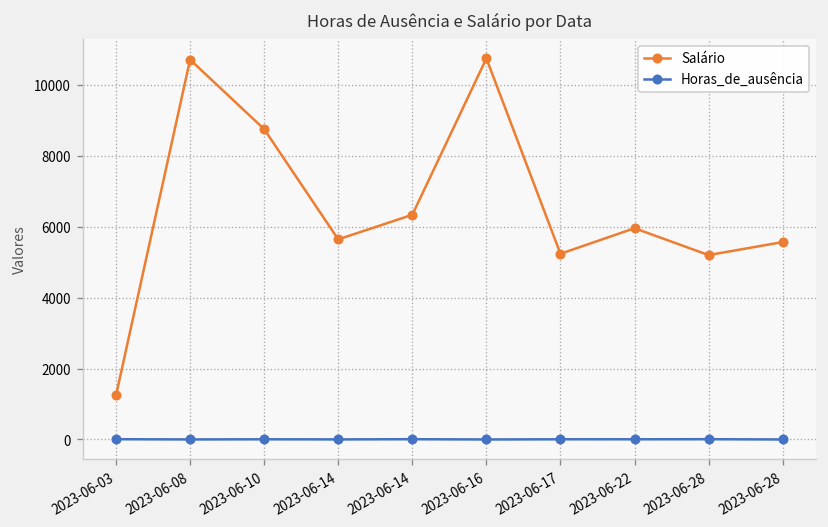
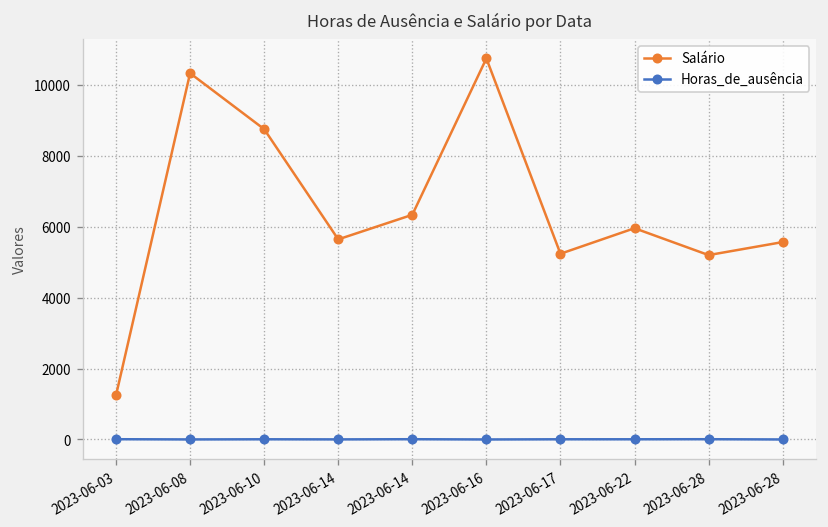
  {
    "Salário": {
      "2023-06-03": 1200,
-     "2023-06-08": 10700,
+     "2023-06-08": 10300,
      "2023-06-10": 8700,
      "2023-06-16": 10700,
      "2023-06-17": 5200,
      "2023-06-22": 6000
    },
    "Horas_de_ausência": {
      "2023-06-03": 0,
      "2023-06-08": 0,
      "2023-06-10": 0,
      "2023-06-16": 0,
      "2023-06-17": 0,
      "2023-06-22": 0
    }
  }
